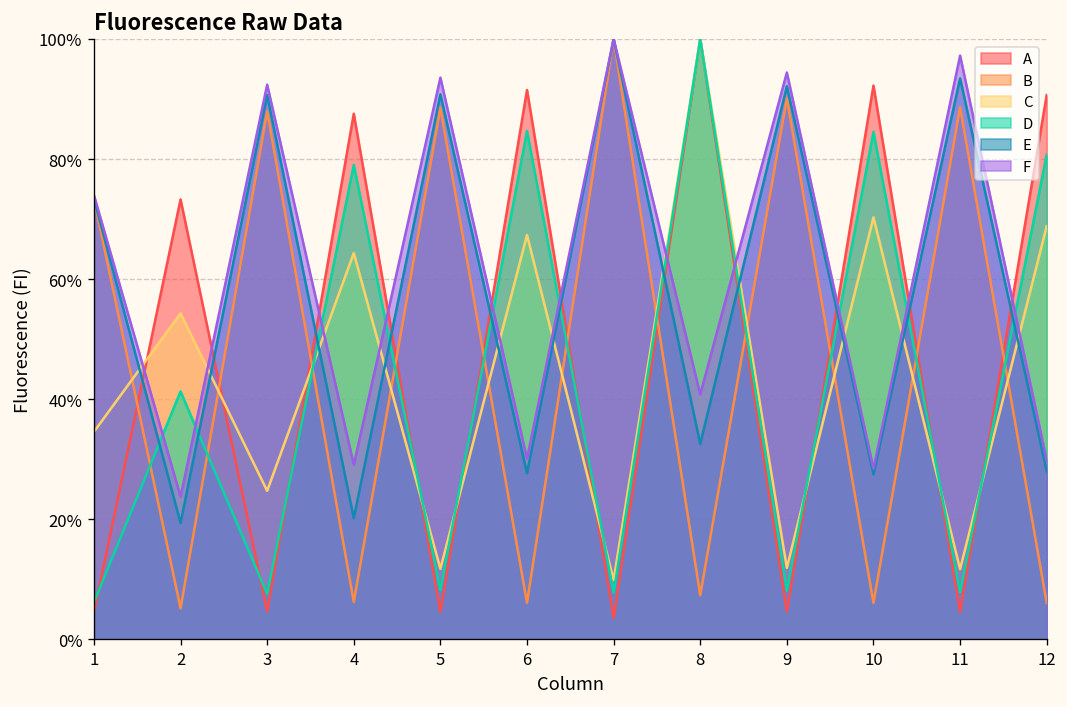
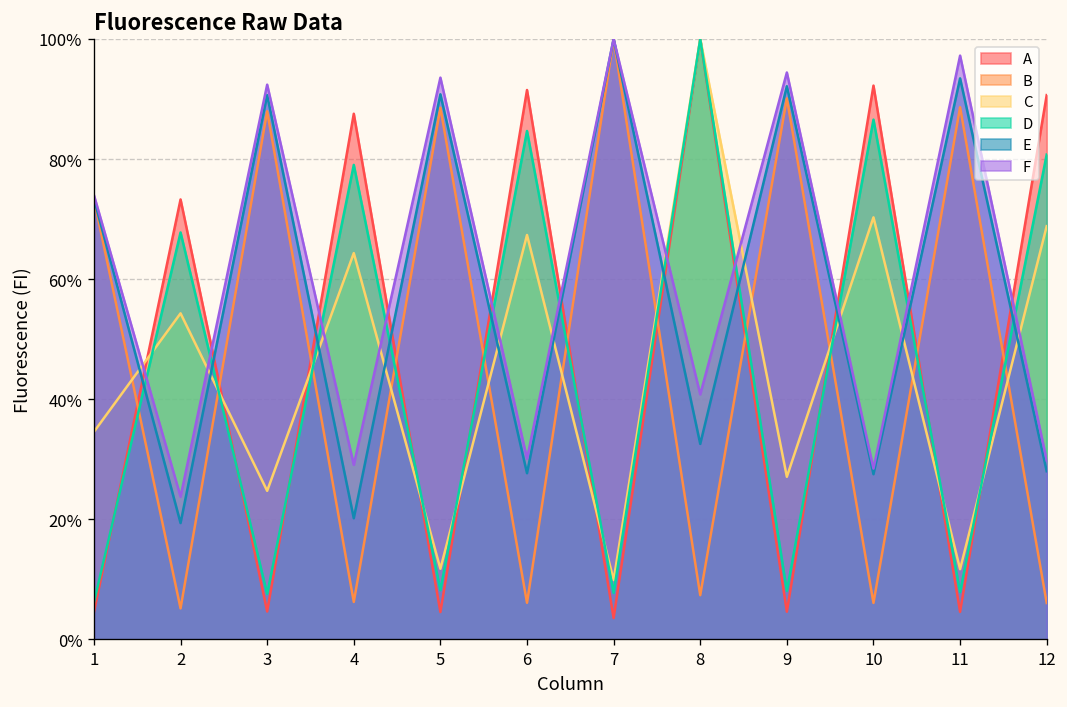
  {
    "C": {
      "1": "35%",
      "2": "54%",
      "3": "25%",
      "4": "64%",
      "5": "12%",
      "6": "67%",
      "7": "10%",
-     "9": "12%",
+     "9": "27%",
      "10": "70%",
      "11": "12%",
      "12": "69%"
    },
    "D": {
      "1": "6%",
-     "2": "41%",
+     "2": "68%",
      "3": "8%",
      "4": "79%",
      "5": "8%",
      "6": "85%",
      "7": "8%",
      "9": "8%",
-     "10": "85%",
+     "10": "87%",
      "11": "8%",
      "12": "81%"
    },
    "E": {
      "2": "19%",
      "3": "91%",
      "4": "20%",
      "5": "91%",
      "6": "28%",
      "8": "33%",
      "9": "92%",
      "10": "28%",
      "11": "93%",
      "12": "28%"
    },
    "F": {
      "1": "74%",
      "2": "24%",
      "3": "92%",
      "4": "29%",
      "5": "94%",
      "6": "30%",
      "8": "41%",
      "9": "94%",
      "10": "28%",
      "11": "97%",
      "12": "30%"
    }
  }
